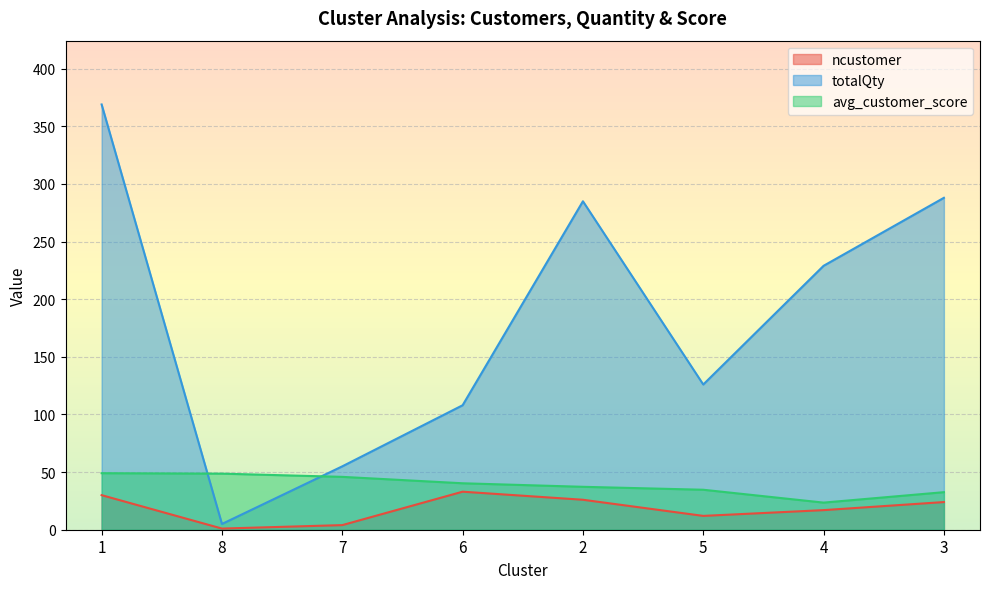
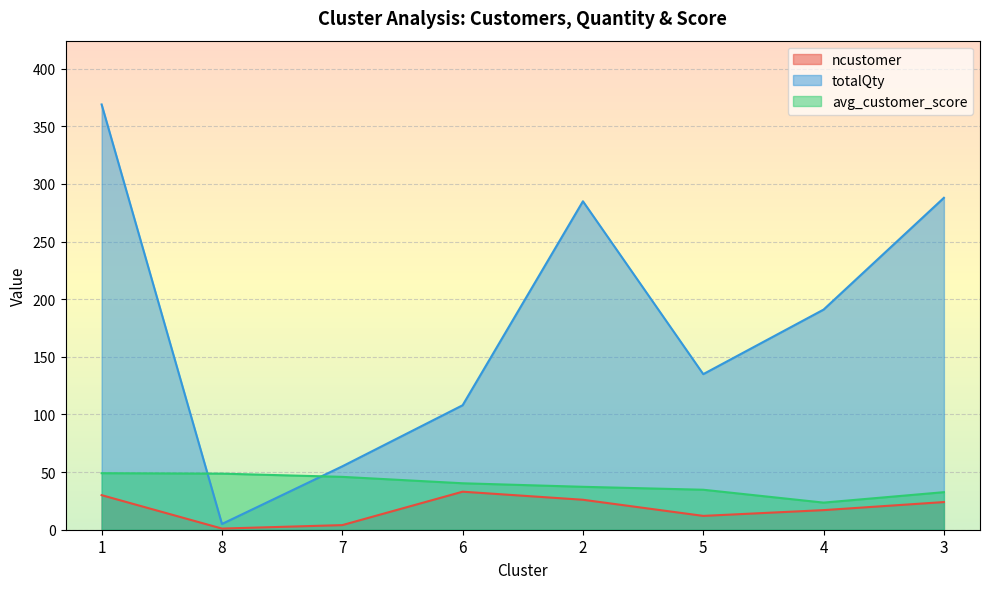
  {
    "ncustomer": {
      "1": 30,
      "8": 1,
      "7": 4,
      "6": 33,
      "2": 26,
      "5": 12,
      "4": 17,
      "3": 24
    },
    "totalQty": {
      "1": 369,
      "8": 5,
      "7": 55,
      "6": 108,
      "2": 285,
-     "5": 126,
-     "4": 229,
+     "5": 135,
+     "4": 191,
      "3": 288
    },
    "avg_customer_score": {
      "1": 49,
      "8": 49,
      "7": 46,
      "6": 40,
      "2": 37,
      "5": 35,
      "4": 24,
      "3": 33
    }
  }
